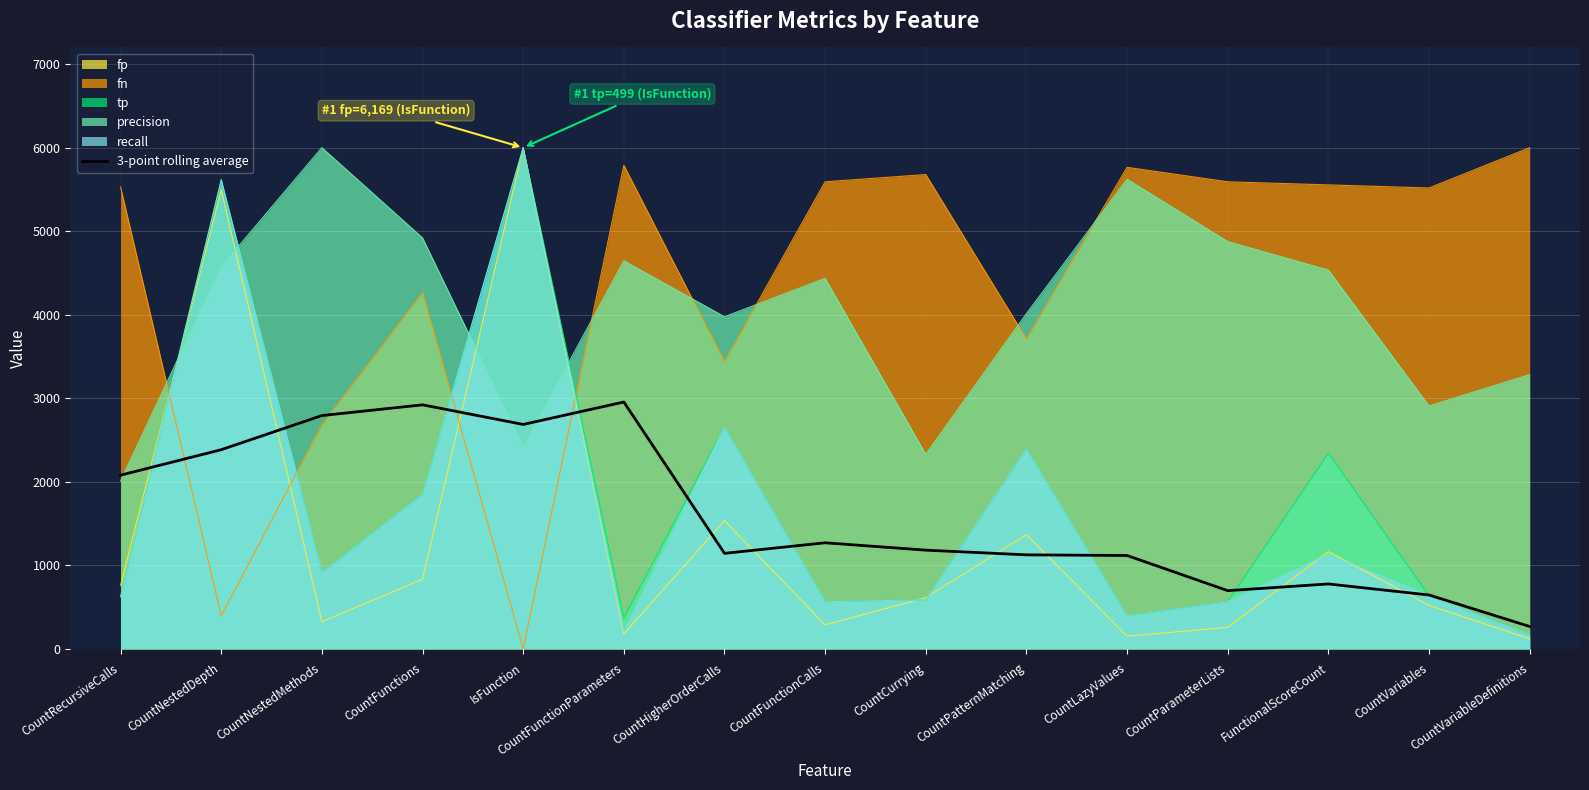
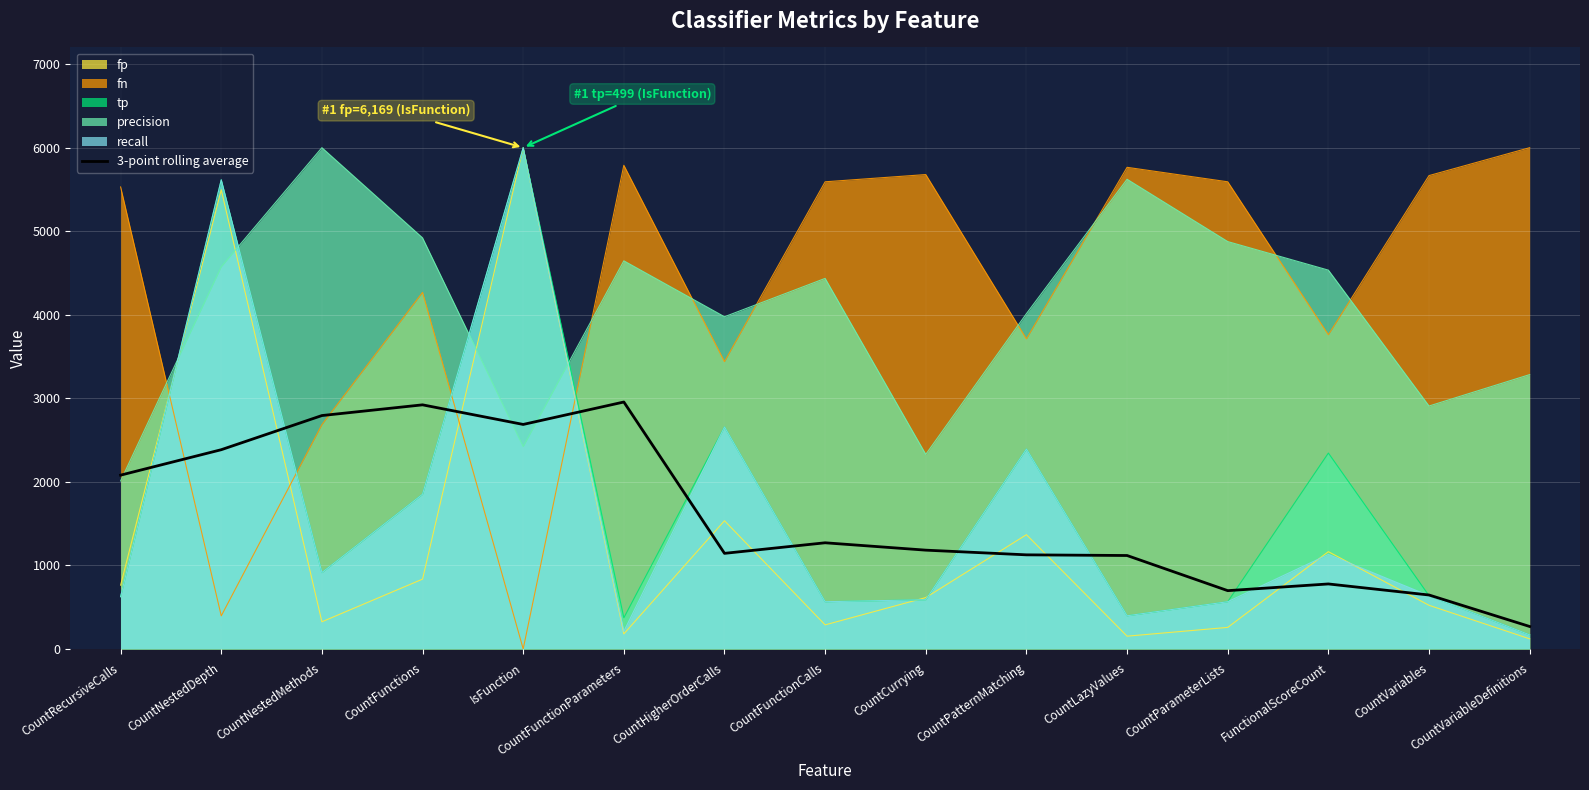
  {
    "fp": {
      "CountRecursiveCalls": 800,
      "CountNestedDepth": 5500,
      "CountNestedMethods": 300,
      "CountFunctions": 800,
      "CountHigherOrderCalls": 1500,
      "CountFunctionCalls": 300,
      "CountPatternMatching": 1400,
      "CountLazyValues": 200,
      "CountParameterLists": 300,
      "FunctionalScoreCount": 1200,
      "CountVariables": 500,
      "CountVariableDefinitions": 100
    },
    "fn": {
      "CountRecursiveCalls": 5500,
      "CountNestedDepth": 400,
      "CountNestedMethods": 2700,
      "CountFunctions": 4300,
      "IsFunction": 0,
      "CountFunctionParameters": 5800,
      "CountHigherOrderCalls": 3400,
      "CountFunctionCalls": 5600,
      "CountCurrying": 5700,
      "CountPatternMatching": 3700,
      "CountLazyValues": 5800,
      "CountParameterLists": 5600,
-     "FunctionalScoreCount": 5600,
-     "CountVariables": 5500,
+     "FunctionalScoreCount": 3800,
+     "CountVariables": 5700,
      "CountVariableDefinitions": 6000
    },
    "tp": {
      "CountFunctionParameters": 400,
      "FunctionalScoreCount": 2300
    },
    "precision": {
      "CountRecursiveCalls": 2000,
      "CountNestedDepth": 4600,
      "CountFunctions": 4900,
      "IsFunction": 2400,
      "CountFunctionParameters": 4600,
      "CountHigherOrderCalls": 4000,
      "CountFunctionCalls": 4400,
      "CountCurrying": 2300,
      "CountPatternMatching": 4000,
      "CountLazyValues": 5600,
      "CountParameterLists": 4900,
      "FunctionalScoreCount": 4500,
      "CountVariables": 2900,
      "CountVariableDefinitions": 3300
    },
    "recall": {
      "FunctionalScoreCount": 1100
    },
    "3-point rolling average": {
      "CountRecursiveCalls": 2100,
      "CountNestedDepth": 2400,
      "CountNestedMethods": 2800,
      "CountFunctions": 2900,
      "IsFunction": 2700,
      "CountFunctionParameters": 3000,
      "CountHigherOrderCalls": 1100,
      "CountFunctionCalls": 1300,
      "CountCurrying": 1200,
      "CountPatternMatching": 1100,
      "CountLazyValues": 1100,
      "CountParameterLists": 700,
      "FunctionalScoreCount": 800,
      "CountVariableDefinitions": 300
    }
  }
